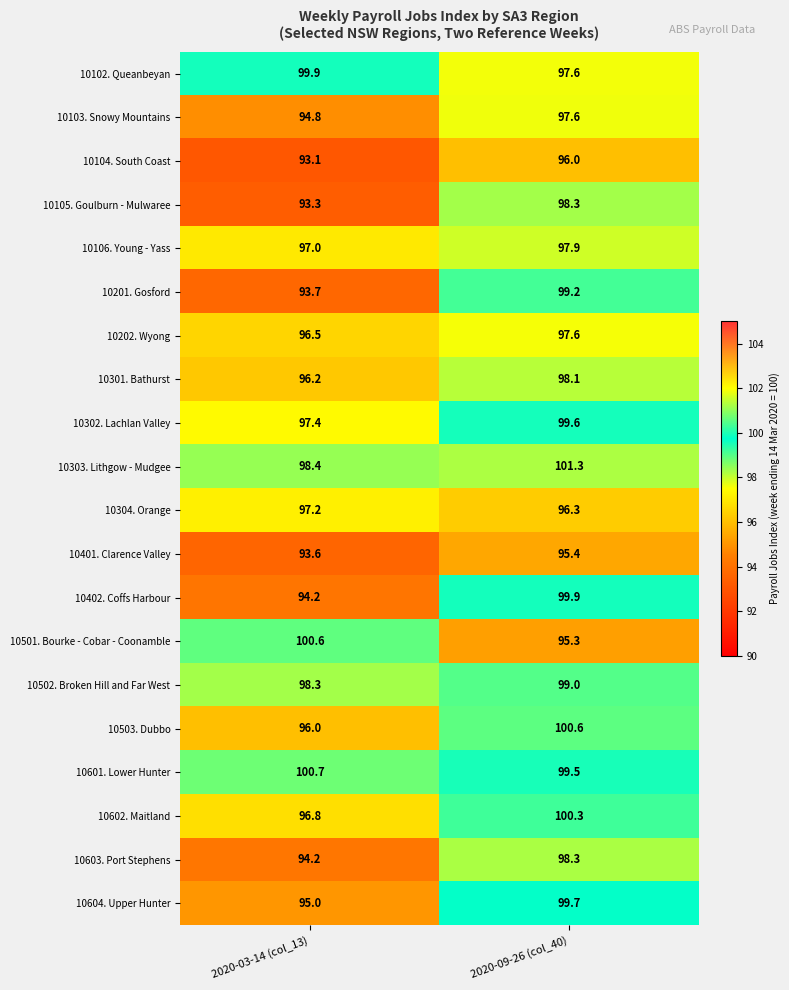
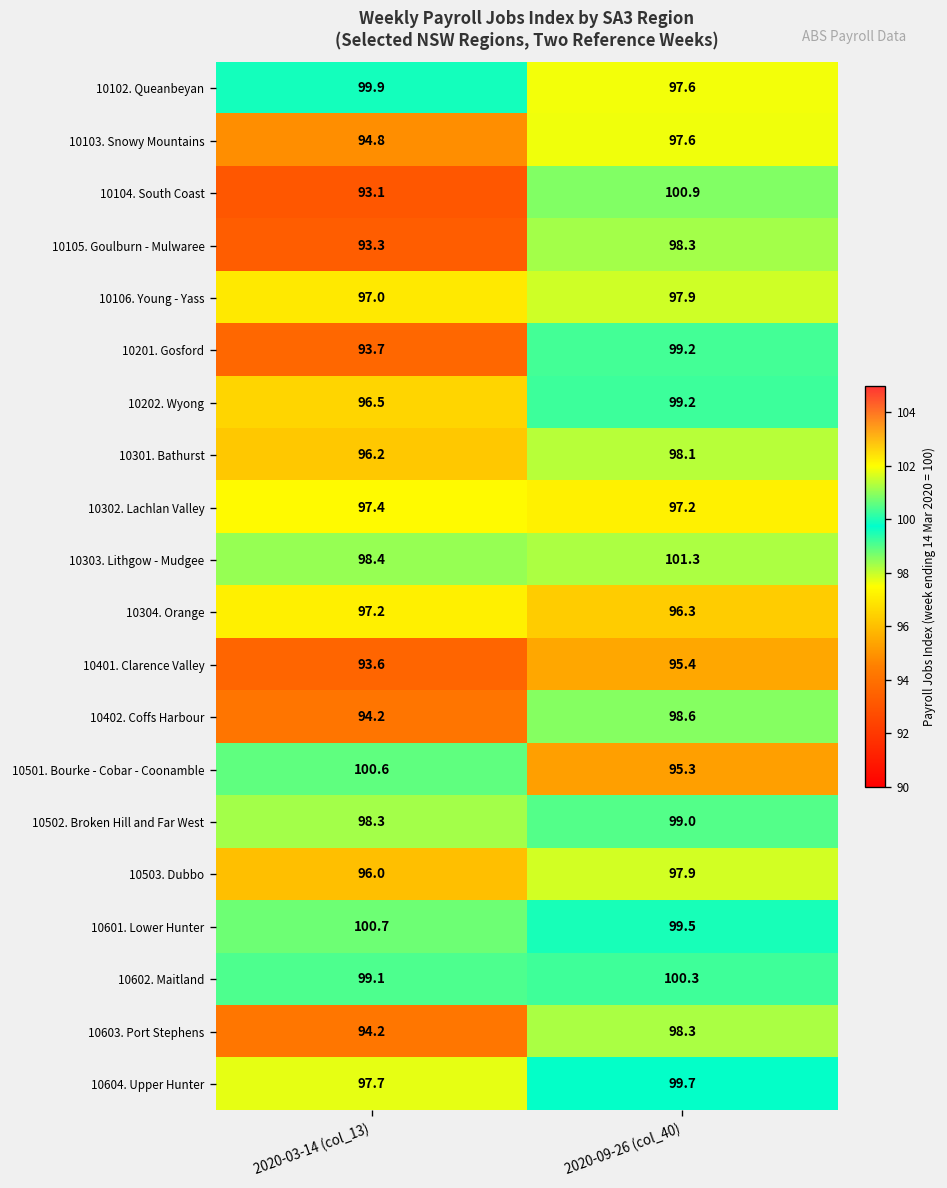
  {
    "10102. Queanbeyan": {
      "2020-03-14 (col_13)": 99.9,
      "2020-09-26 (col_40)": 97.6
    },
    "10103. Snowy Mountains": {
      "2020-03-14 (col_13)": 94.8,
      "2020-09-26 (col_40)": 97.6
    },
    "10104. South Coast": {
      "2020-03-14 (col_13)": 93.1,
-     "2020-09-26 (col_40)": 96.0
+     "2020-09-26 (col_40)": 100.9
    },
    "10105. Goulburn - Mulwaree": {
      "2020-03-14 (col_13)": 93.3,
      "2020-09-26 (col_40)": 98.3
    },
    "10106. Young - Yass": {
      "2020-03-14 (col_13)": 97.0,
      "2020-09-26 (col_40)": 97.9
    },
    "10201. Gosford": {
      "2020-03-14 (col_13)": 93.7,
      "2020-09-26 (col_40)": 99.2
    },
    "10202. Wyong": {
      "2020-03-14 (col_13)": 96.5,
-     "2020-09-26 (col_40)": 97.6
+     "2020-09-26 (col_40)": 99.2
    },
    "10301. Bathurst": {
      "2020-03-14 (col_13)": 96.2,
      "2020-09-26 (col_40)": 98.1
    },
    "10302. Lachlan Valley": {
      "2020-03-14 (col_13)": 97.4,
-     "2020-09-26 (col_40)": 99.6
+     "2020-09-26 (col_40)": 97.2
    },
    "10303. Lithgow - Mudgee": {
      "2020-03-14 (col_13)": 98.4,
      "2020-09-26 (col_40)": 101.3
    },
    "10304. Orange": {
      "2020-03-14 (col_13)": 97.2,
      "2020-09-26 (col_40)": 96.3
    },
    "10401. Clarence Valley": {
      "2020-03-14 (col_13)": 93.6,
      "2020-09-26 (col_40)": 95.4
    },
    "10402. Coffs Harbour": {
      "2020-03-14 (col_13)": 94.2,
-     "2020-09-26 (col_40)": 99.9
+     "2020-09-26 (col_40)": 98.6
    },
    "10501. Bourke - Cobar - Coonamble": {
      "2020-03-14 (col_13)": 100.6,
      "2020-09-26 (col_40)": 95.3
    },
    "10502. Broken Hill and Far West": {
      "2020-03-14 (col_13)": 98.3,
      "2020-09-26 (col_40)": 99.0
    },
    "10503. Dubbo": {
      "2020-03-14 (col_13)": 96.0,
-     "2020-09-26 (col_40)": 100.6
+     "2020-09-26 (col_40)": 97.9
    },
    "10601. Lower Hunter": {
      "2020-03-14 (col_13)": 100.7,
      "2020-09-26 (col_40)": 99.5
    },
    "10602. Maitland": {
-     "2020-03-14 (col_13)": 96.8,
+     "2020-03-14 (col_13)": 99.1,
      "2020-09-26 (col_40)": 100.3
    },
    "10603. Port Stephens": {
      "2020-03-14 (col_13)": 94.2,
      "2020-09-26 (col_40)": 98.3
    },
    "10604. Upper Hunter": {
-     "2020-03-14 (col_13)": 95.0,
+     "2020-03-14 (col_13)": 97.7,
      "2020-09-26 (col_40)": 99.7
    }
  }
